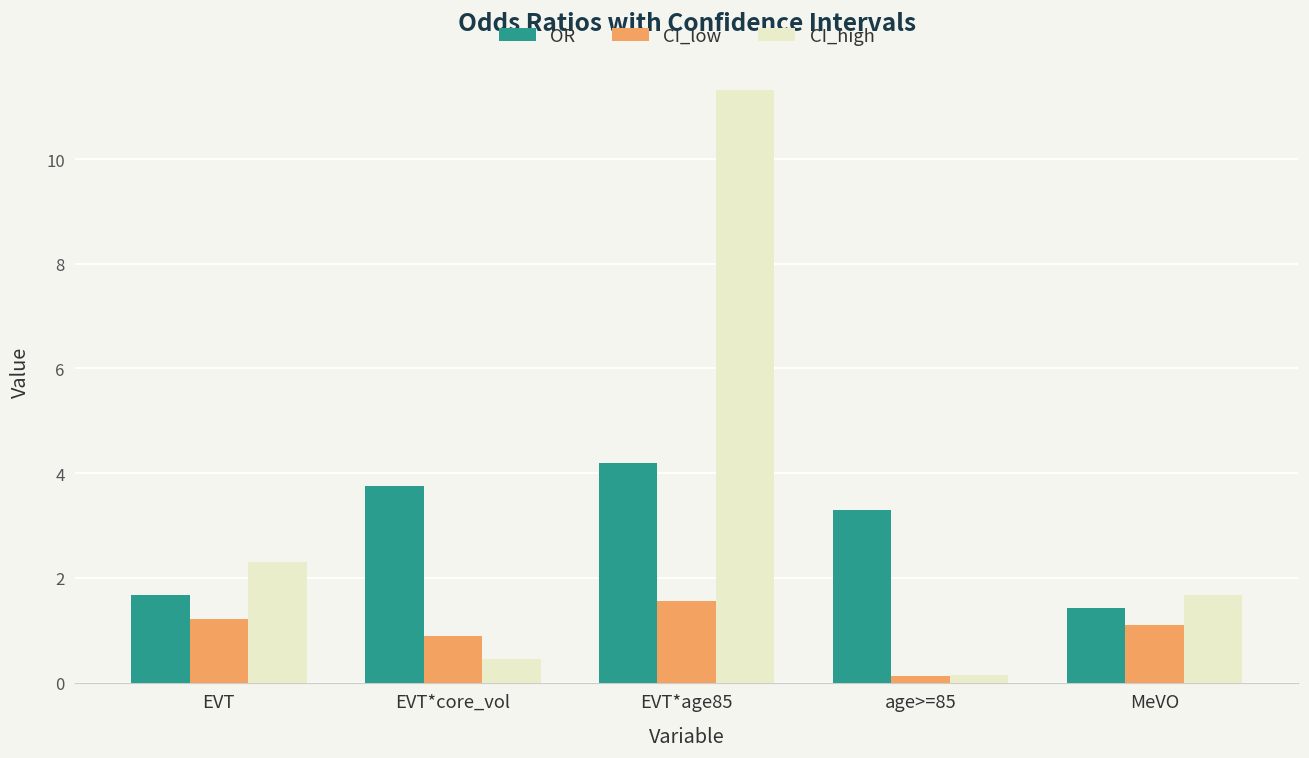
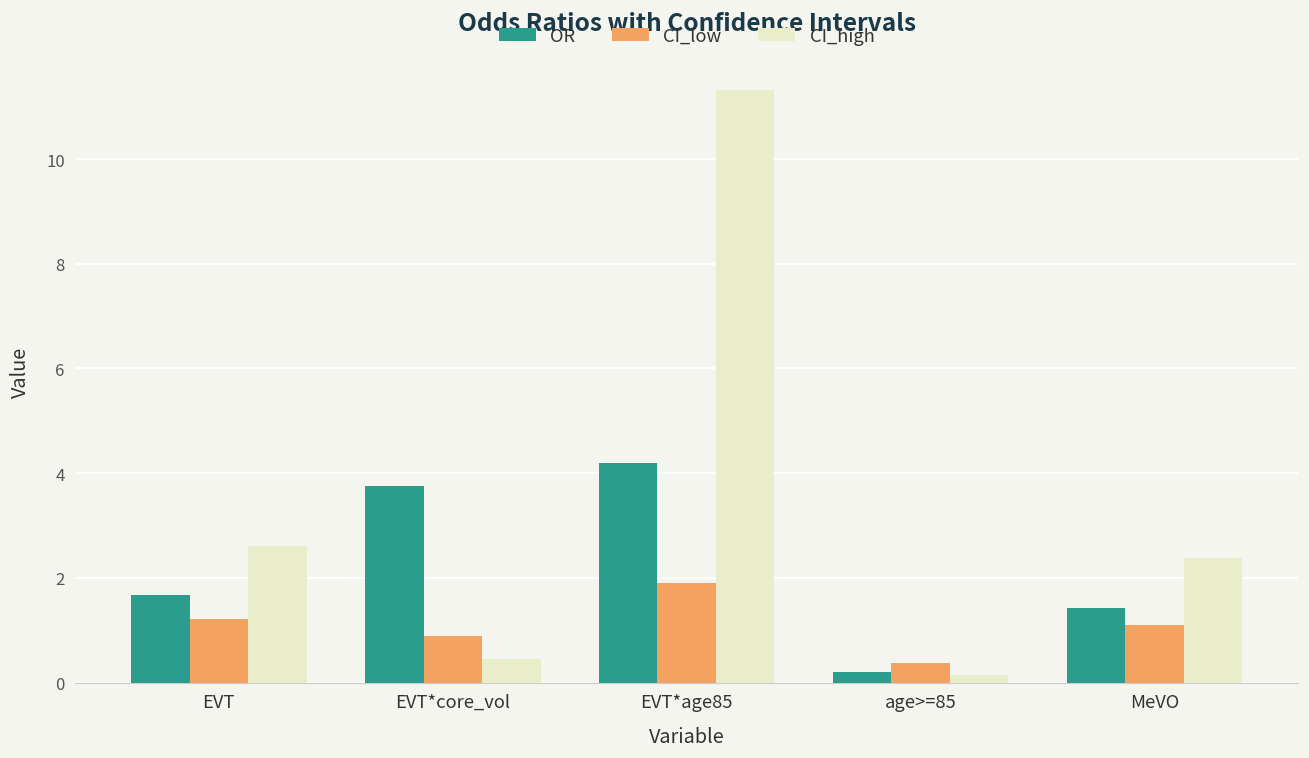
  {
    "OR": {
      "EVT": 1.7,
      "EVT*core_vol": 3.8,
      "EVT*age85": 4.2,
-     "age>=85": 3.3,
+     "age>=85": 0.2,
      "MeVO": 1.4
    },
    "CI_low": {
      "EVT": 1.2,
      "EVT*core_vol": 0.9,
-     "EVT*age85": 1.6,
-     "age>=85": 0.1,
+     "EVT*age85": 1.9,
+     "age>=85": 0.4,
      "MeVO": 1.1
    },
    "CI_high": {
-     "EVT": 2.3,
+     "EVT": 2.6,
      "EVT*core_vol": 0.5,
      "EVT*age85": 11.3,
      "age>=85": 0.2,
-     "MeVO": 1.7
+     "MeVO": 2.4
    }
  }
